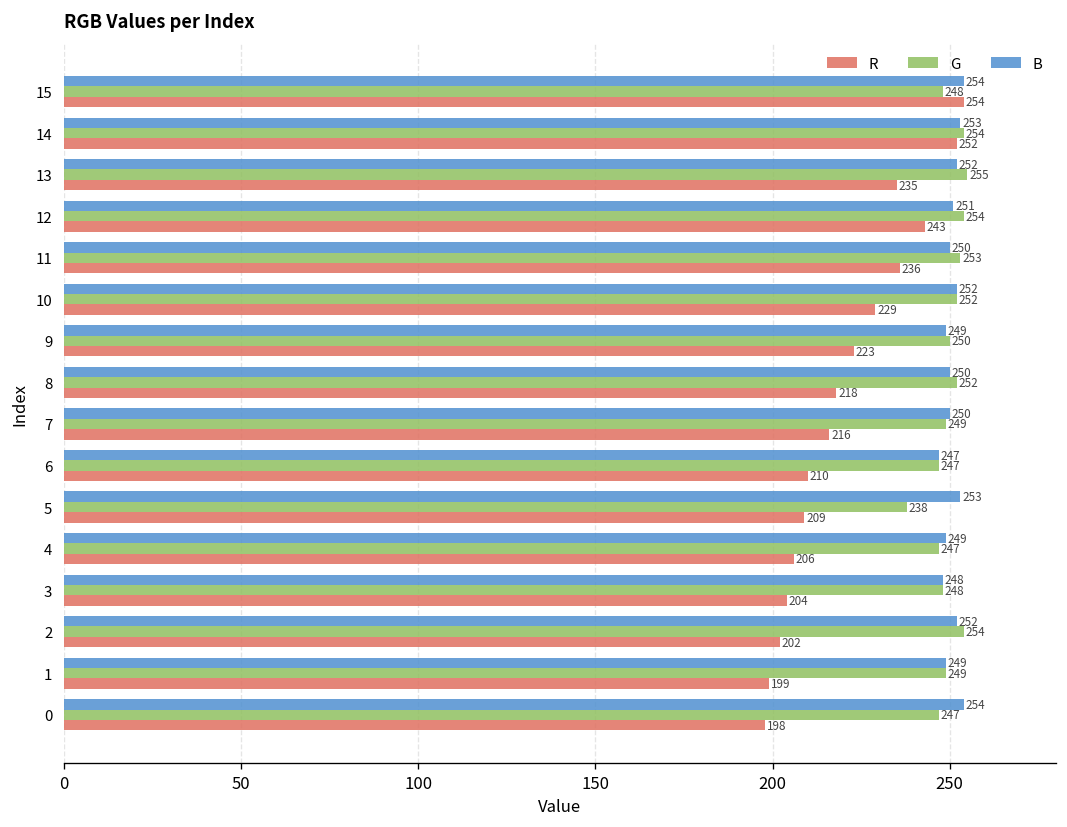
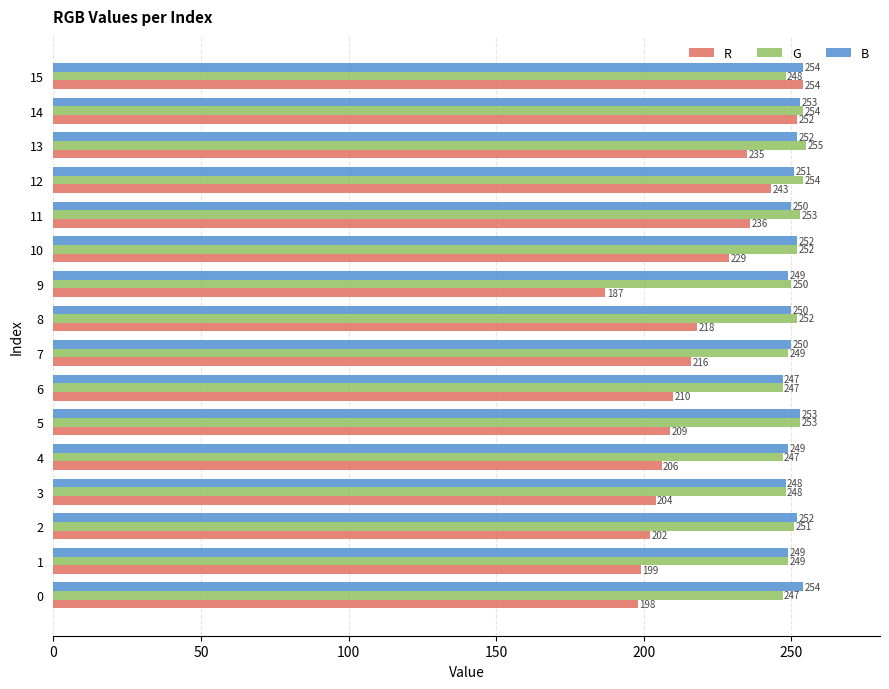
  {
    "R": {
      "15": 254,
      "14": 252,
      "13": 235,
      "12": 243,
      "11": 236,
      "10": 229,
-     "9": 223,
+     "9": 187,
      "8": 218,
      "7": 216,
      "6": 210,
      "5": 209,
      "4": 206,
      "3": 204,
      "2": 202,
      "1": 199,
      "0": 198
    },
    "G": {
      "15": 248,
      "14": 254,
      "13": 255,
      "12": 254,
      "11": 253,
      "10": 252,
      "9": 250,
      "8": 252,
      "7": 249,
      "6": 247,
-     "5": 238,
+     "5": 253,
      "4": 247,
      "3": 248,
-     "2": 254,
+     "2": 251,
      "1": 249,
      "0": 247
    },
    "B": {
      "15": 254,
      "14": 253,
      "13": 252,
      "12": 251,
      "11": 250,
      "10": 252,
      "9": 249,
      "8": 250,
      "7": 250,
      "6": 247,
      "5": 253,
      "4": 249,
      "3": 248,
      "2": 252,
      "1": 249,
      "0": 254
    }
  }
